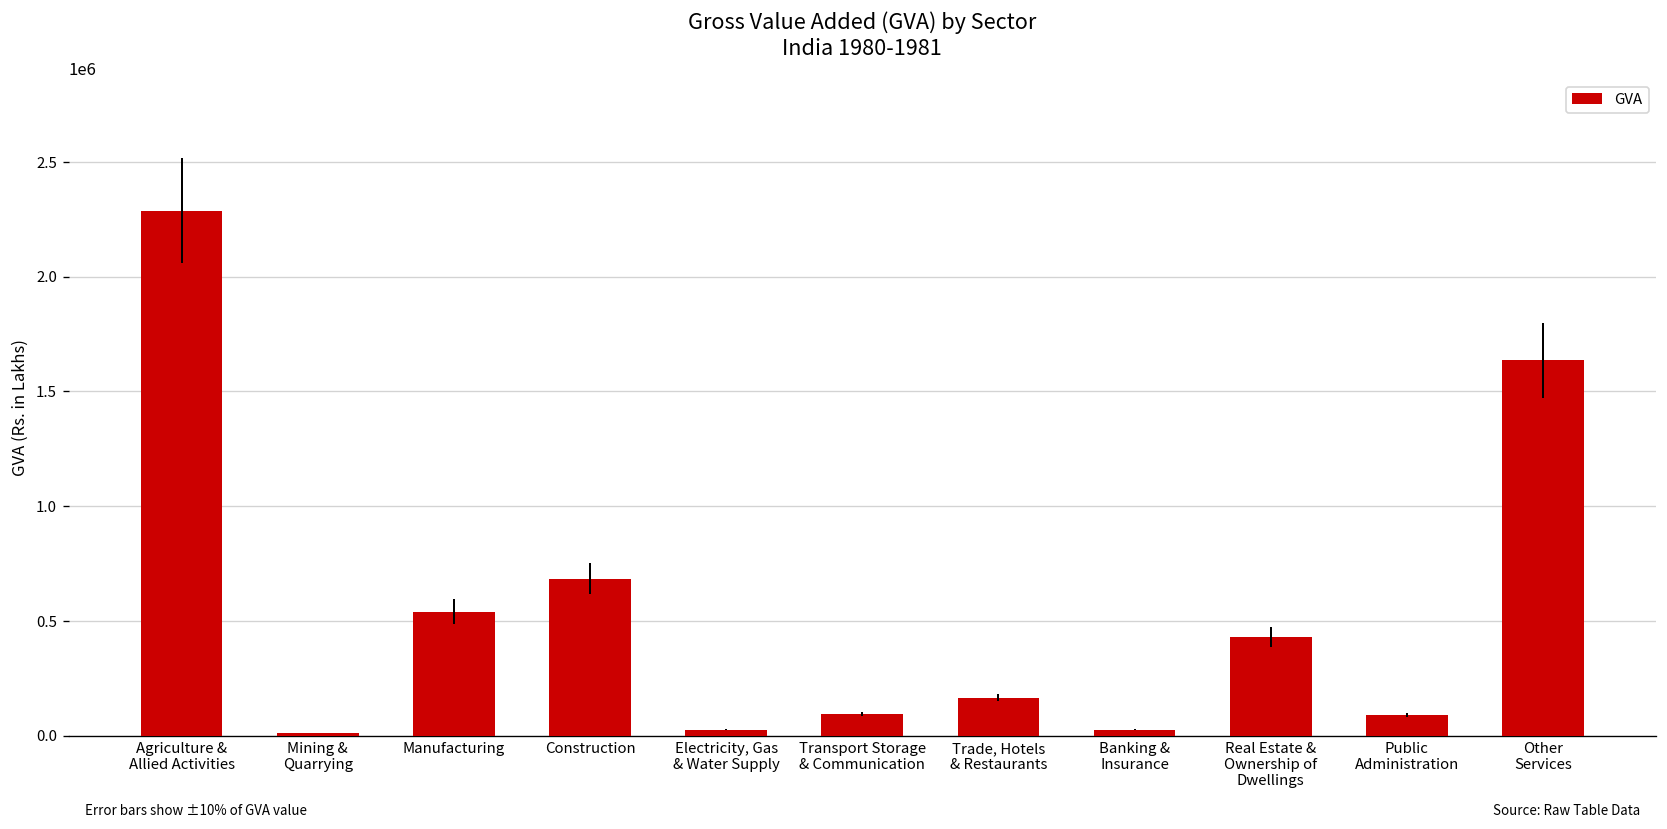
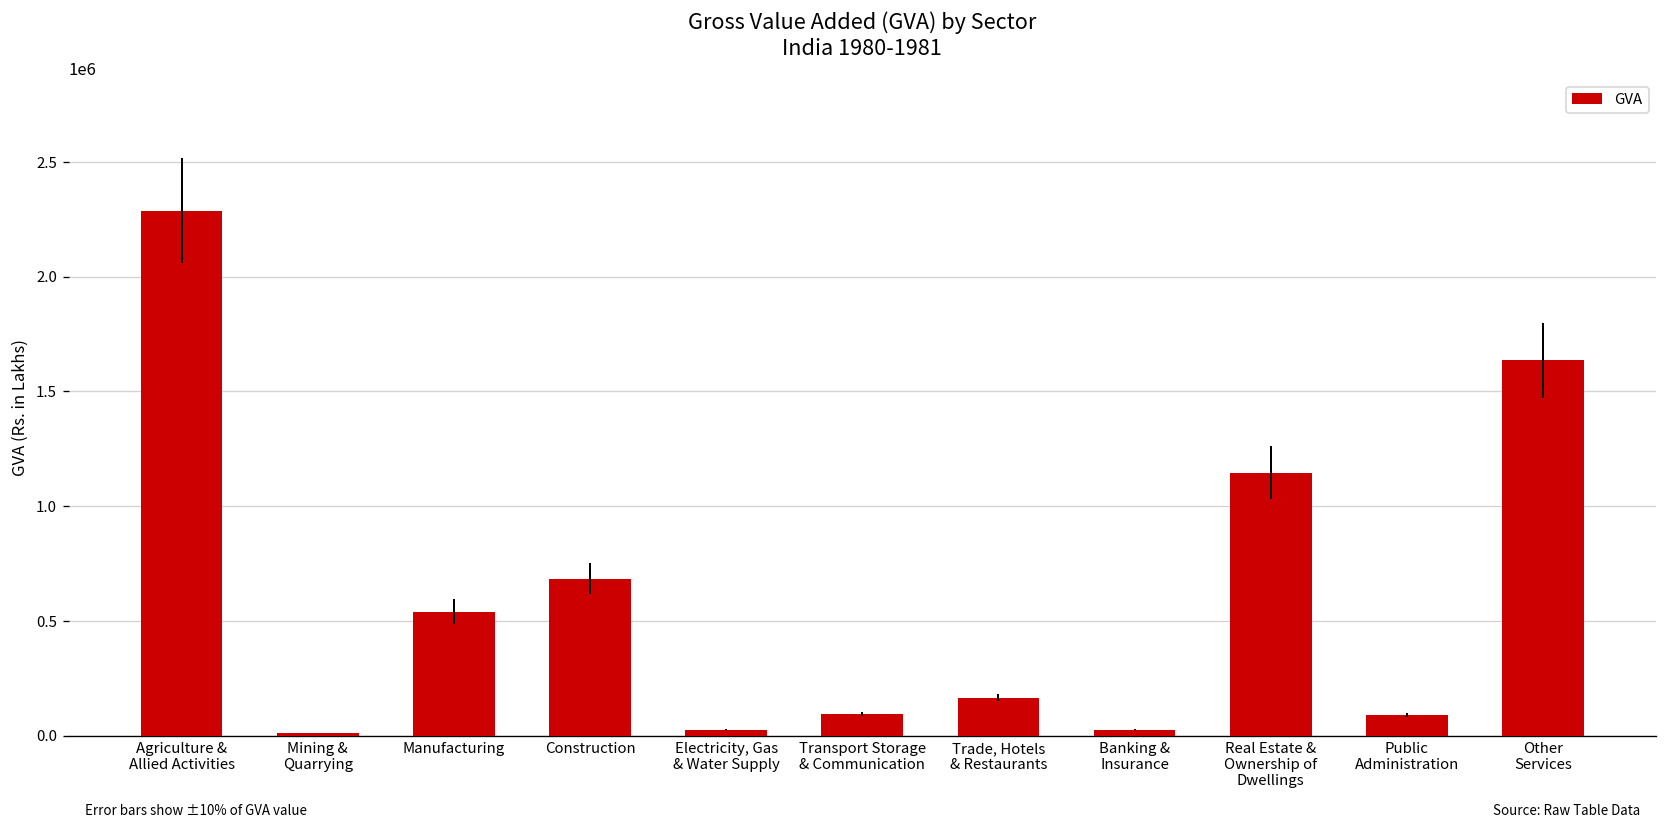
  {
    "Agriculture & Allied Activities": 2290000,
    "Manufacturing": 540000,
    "Construction": 680000,
    "Electricity, Gas & Water Supply": 30000,
    "Transport Storage & Communication": 90000,
    "Trade, Hotels & Restaurants": 170000,
    "Banking & Insurance": 30000,
-   "Real Estate & Ownership of Dwellings": 430000,
+   "Real Estate & Ownership of Dwellings": 1150000,
    "Public Administration": 90000,
    "Other Services": 1640000
  }
